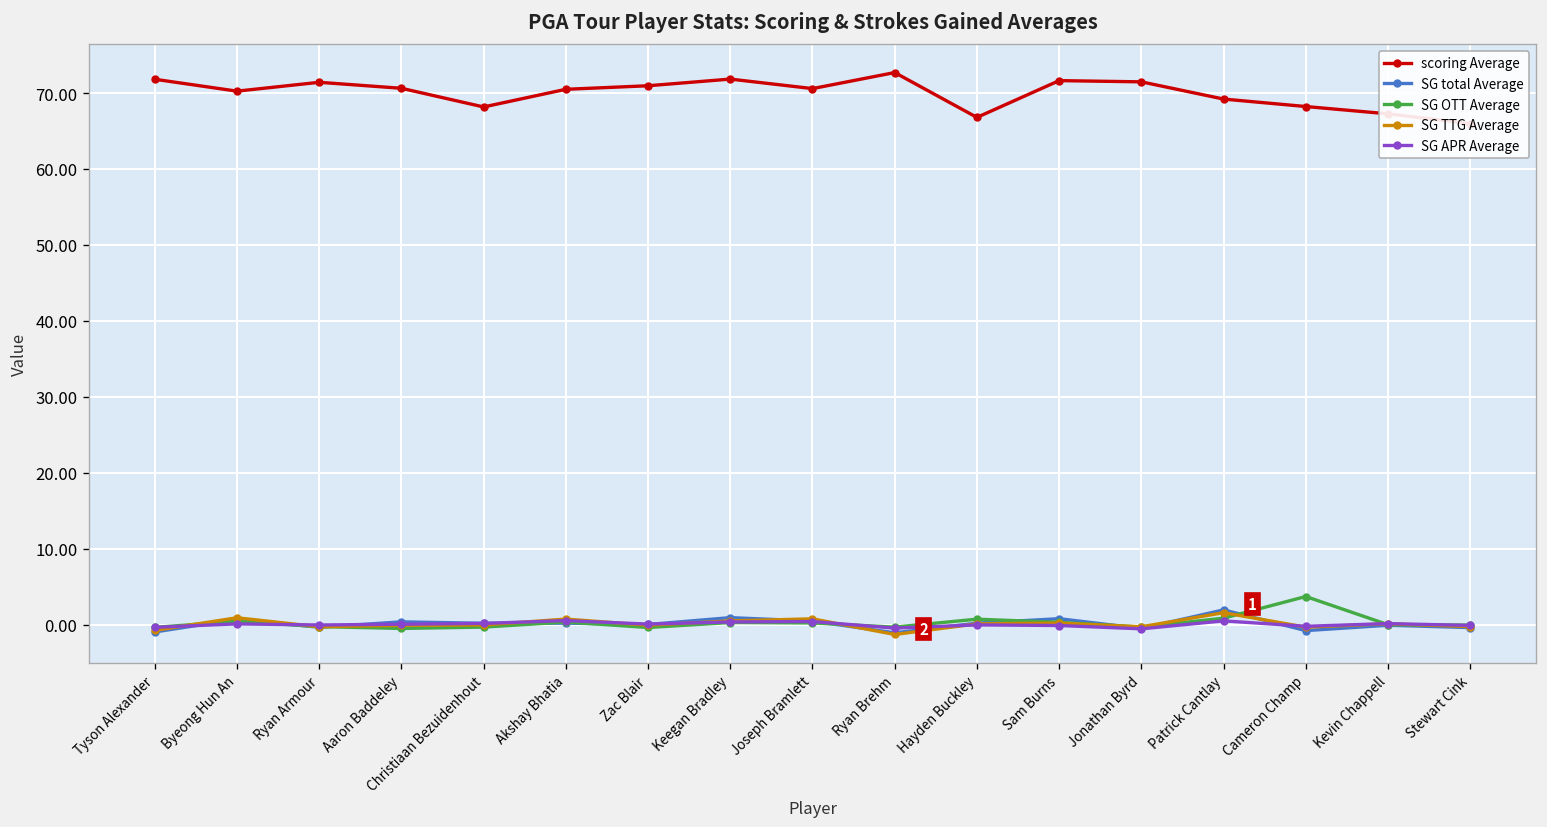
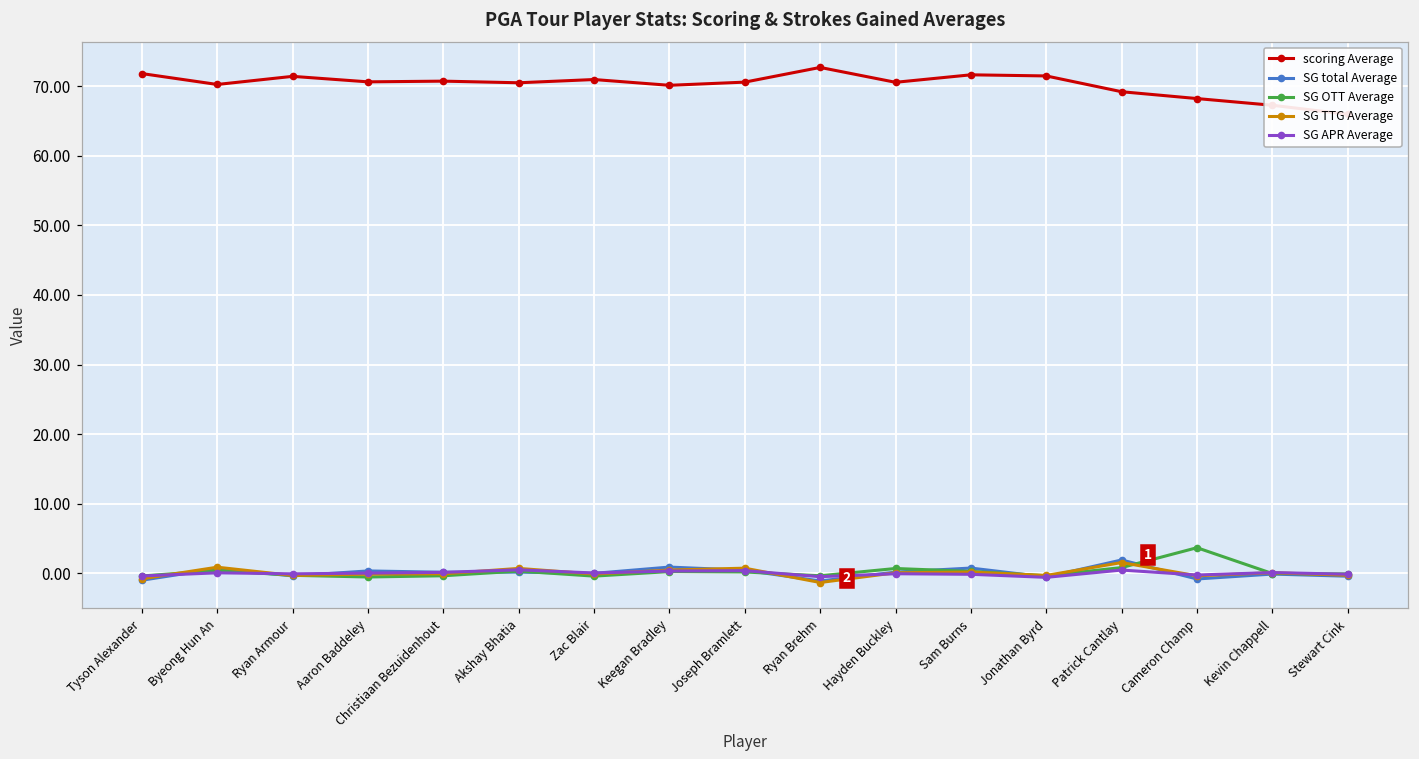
  {
    "scoring Average": {
      "Tyson Alexander": 72,
      "Byeong Hun An": 70,
      "Ryan Armour": 71,
      "Aaron Baddeley": 71,
-     "Christiaan Bezuidenhout": 68,
+     "Christiaan Bezuidenhout": 71,
      "Akshay Bhatia": 70,
      "Zac Blair": 71,
-     "Keegan Bradley": 72,
+     "Keegan Bradley": 70,
      "Joseph Bramlett": 71,
      "Ryan Brehm": 73,
-     "Hayden Buckley": 67,
+     "Hayden Buckley": 71,
      "Sam Burns": 72,
      "Jonathan Byrd": 71,
      "Patrick Cantlay": 69,
      "Cameron Champ": 68
    },
    "SG total Average": {
      "Keegan Bradley": 1,
      "Sam Burns": 1,
      "Cameron Champ": -1
    },
    "SG OTT Average": {
      "Aaron Baddeley": -1,
      "Hayden Buckley": 1,
      "Cameron Champ": 4
    }
  }
